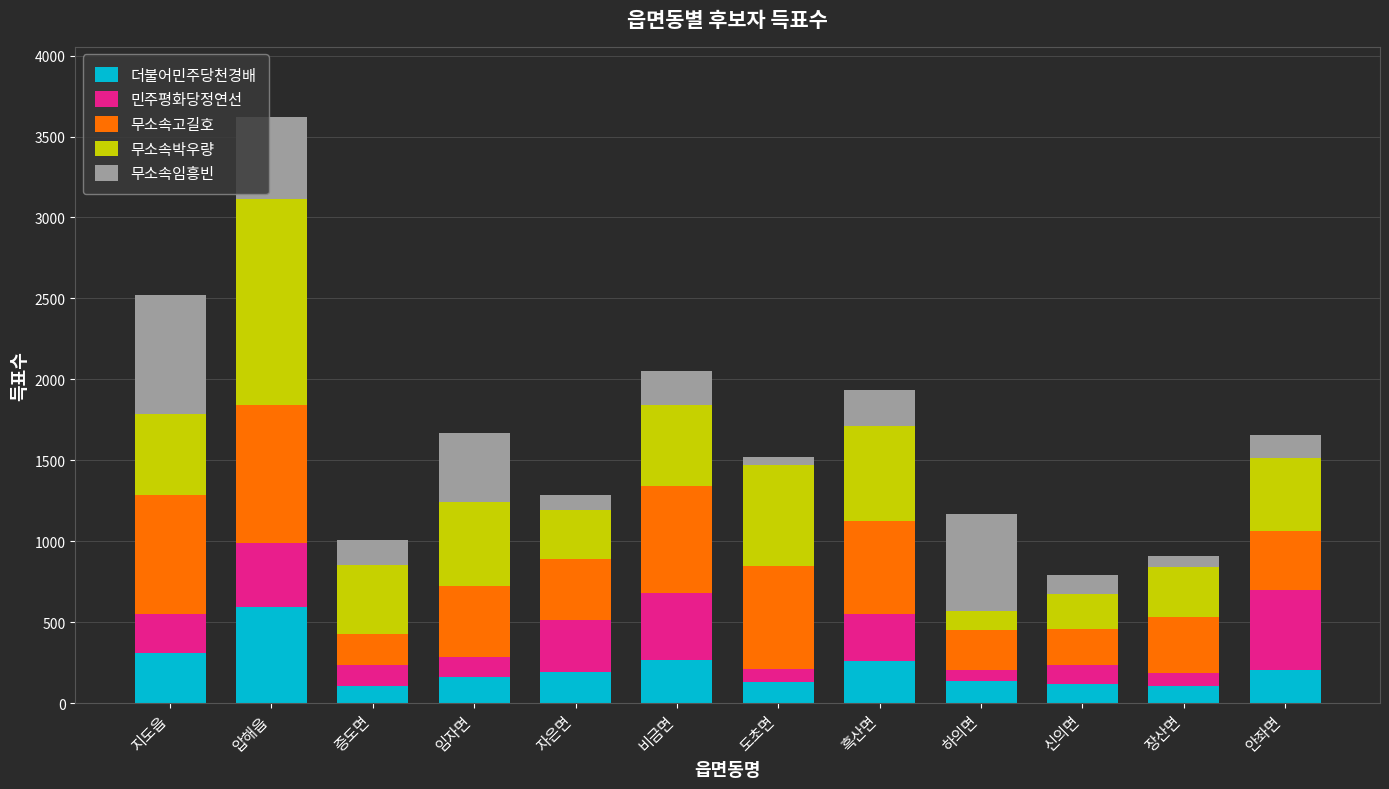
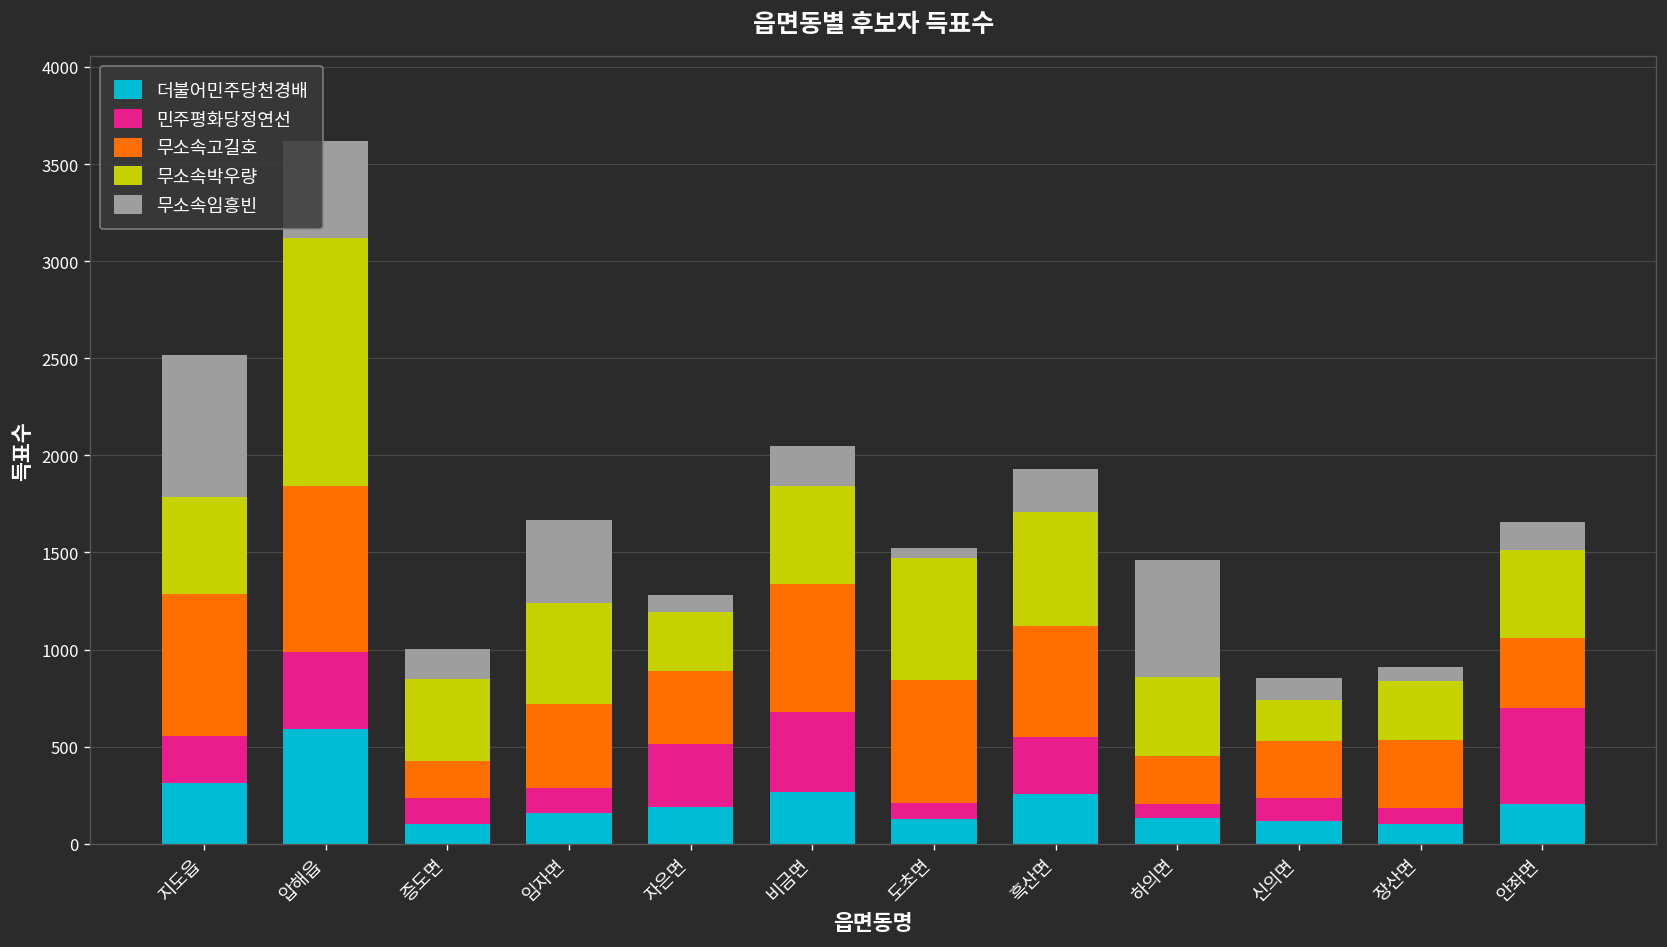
  {
    "더불어민주당천경배": {
      "지도읍": 310,
      "압해읍": 590,
      "증도면": 100,
      "임자면": 160,
      "자은면": 190,
      "비금면": 270,
      "도초면": 130,
      "흑산면": 260,
      "하의면": 130,
      "신의면": 120,
      "장산면": 100,
      "안좌면": 210
    },
    "민주평화당정연선": {
      "지도읍": 240,
      "압해읍": 400,
      "증도면": 130,
      "임자면": 130,
      "자은면": 320,
      "비금면": 410,
      "도초면": 80,
      "흑산면": 290,
      "하의면": 70,
      "신의면": 120,
      "장산면": 80,
      "안좌면": 490
    },
    "무소속고길호": {
      "지도읍": 740,
      "압해읍": 850,
      "증도면": 190,
      "임자면": 430,
      "자은면": 380,
      "비금면": 660,
      "도초면": 640,
      "흑산면": 570,
      "하의면": 250,
-     "신의면": 220,
+     "신의면": 290,
      "장산면": 350,
      "안좌면": 360
    },
    "무소속박우량": {
      "지도읍": 500,
      "압해읍": 1280,
      "증도면": 420,
      "임자면": 520,
      "자은면": 300,
      "비금면": 500,
      "도초면": 630,
      "흑산면": 590,
-     "하의면": 110,
+     "하의면": 410,
      "신의면": 220,
      "장산면": 310,
      "안좌면": 450
    },
    "무소속임흥빈": {
      "지도읍": 730,
      "압해읍": 500,
      "증도면": 160,
      "임자면": 430,
      "자은면": 90,
      "비금면": 210,
      "도초면": 50,
      "흑산면": 220,
      "하의면": 600,
      "신의면": 110,
      "장산면": 70,
      "안좌면": 150
    }
  }
